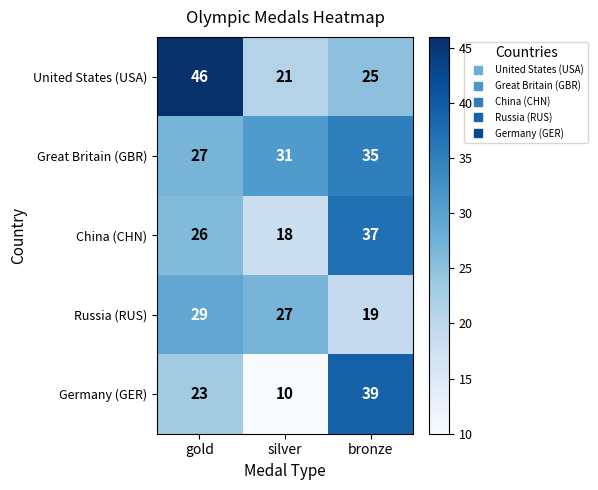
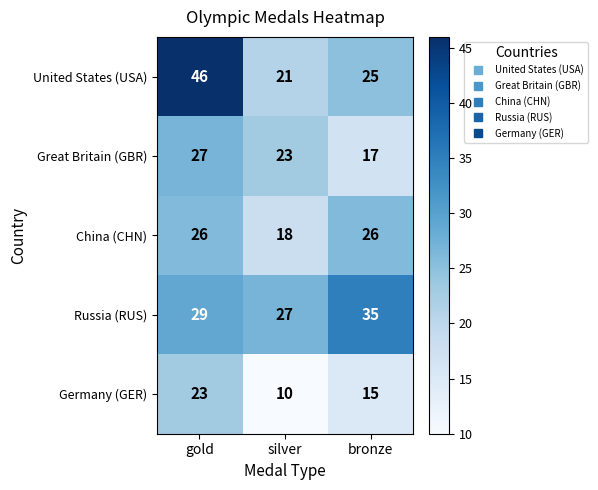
  {
    "United States (USA)": {
      "gold": 46,
      "silver": 21,
      "bronze": 25
    },
    "Great Britain (GBR)": {
      "gold": 27,
-     "silver": 31,
-     "bronze": 35
+     "silver": 23,
+     "bronze": 17
    },
    "China (CHN)": {
      "gold": 26,
      "silver": 18,
-     "bronze": 37
+     "bronze": 26
    },
    "Russia (RUS)": {
      "gold": 29,
      "silver": 27,
-     "bronze": 19
+     "bronze": 35
    },
    "Germany (GER)": {
      "gold": 23,
      "silver": 10,
-     "bronze": 39
+     "bronze": 15
    }
  }
